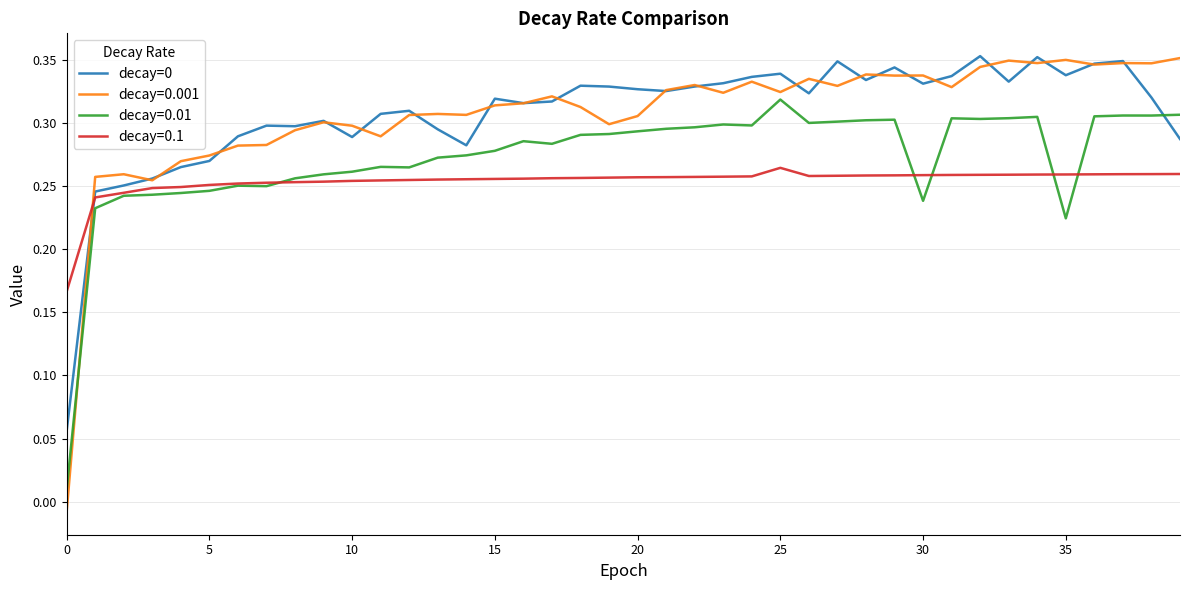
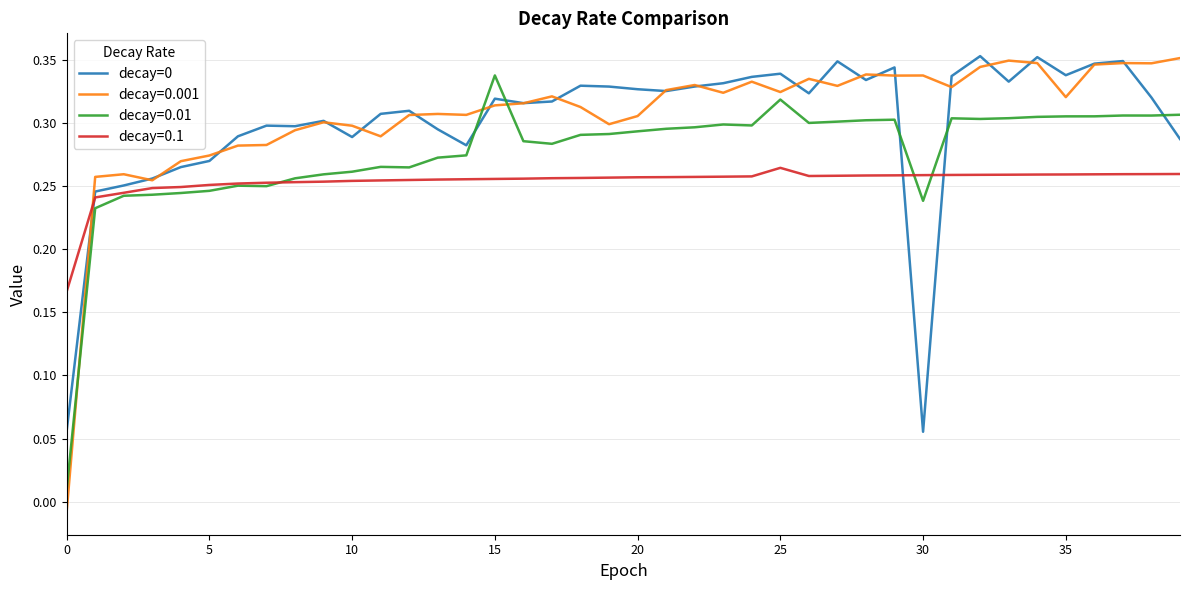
  {
    "decay=0": {
      "0": 0.056,
      "5": 0.270,
      "10": 0.289,
      "15": 0.319,
      "20": 0.327,
      "25": 0.339,
-     "30": 0.331,
+     "30": 0.055,
      "35": 0.338
    },
    "decay=0.001": {
      "0": -0.008,
      "5": 0.274,
      "10": 0.298,
      "15": 0.314,
      "20": 0.306,
      "25": 0.325,
      "30": 0.338,
-     "35": 0.350
+     "35": 0.321
    },
    "decay=0.01": {
      "0": 0.009,
      "5": 0.246,
      "10": 0.261,
-     "15": 0.278,
+     "15": 0.338,
      "20": 0.293,
      "25": 0.319,
      "30": 0.238,
-     "35": 0.225
+     "35": 0.305
    },
    "decay=0.1": {
      "0": 0.166,
      "5": 0.251,
      "10": 0.254,
      "15": 0.256,
      "20": 0.257,
      "25": 0.265,
      "30": 0.259,
      "35": 0.259
    }
  }
